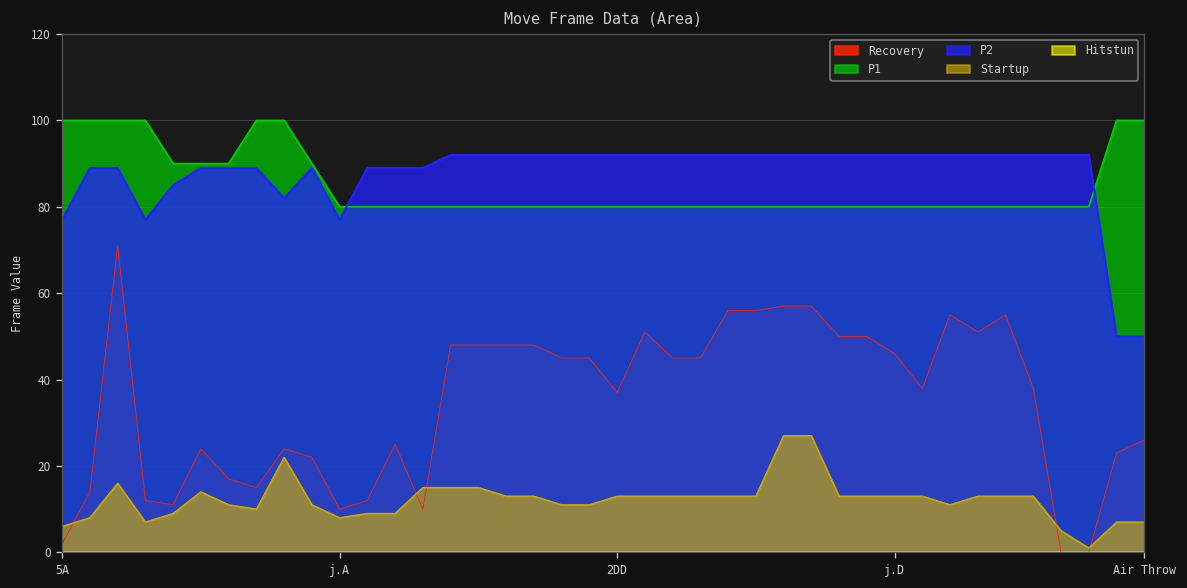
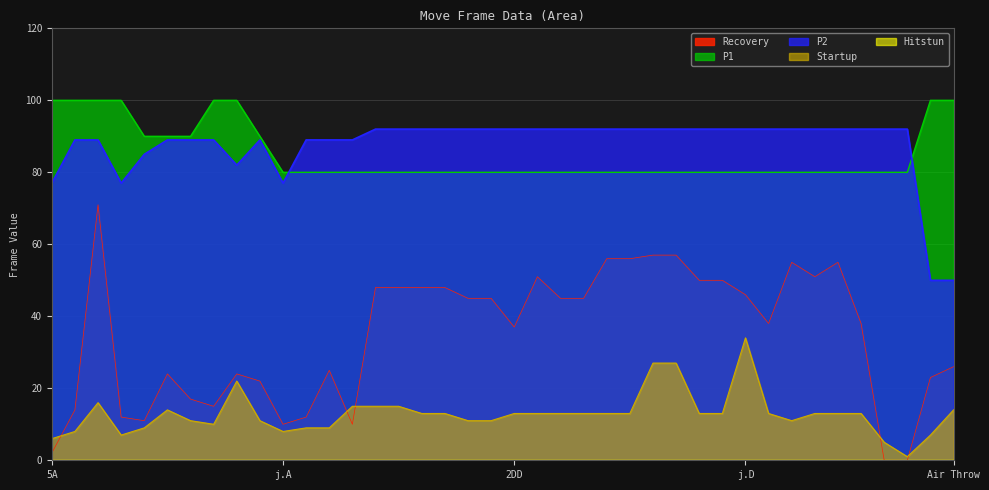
  {
    "Recovery": {
      "5A": 2,
      "j.A": 10,
      "2DD": 37,
      "j.D": 46,
      "Air Throw": 26
    },
    "P1": {
      "5A": 100,
      "j.A": 80,
      "2DD": 80,
      "j.D": 80,
      "Air Throw": 100
    },
    "P2": {
      "5A": 77,
      "j.A": 77,
      "2DD": 92,
      "j.D": 92,
      "Air Throw": 50
    },
    "Startup": {
      "5A": 6,
      "j.A": 8,
      "2DD": 13,
-     "j.D": 13,
-     "Air Throw": 7
+     "j.D": 34,
+     "Air Throw": 14
    },
    "Hitstun": {
      "5A": 0,
      "j.A": 0,
      "2DD": 0,
      "j.D": 0,
      "Air Throw": 0
    }
  }
